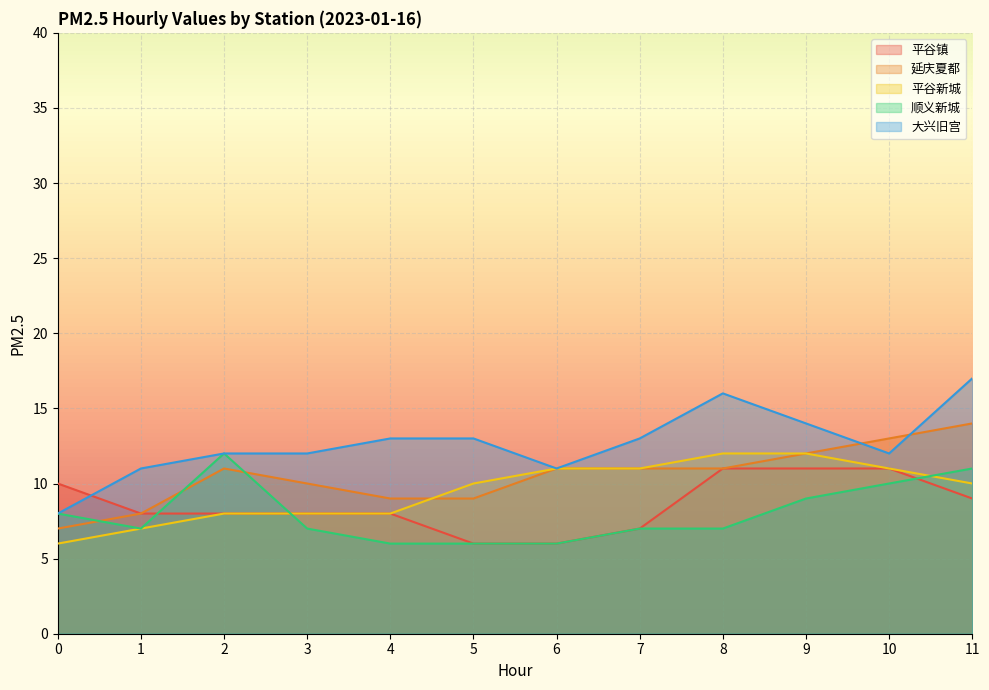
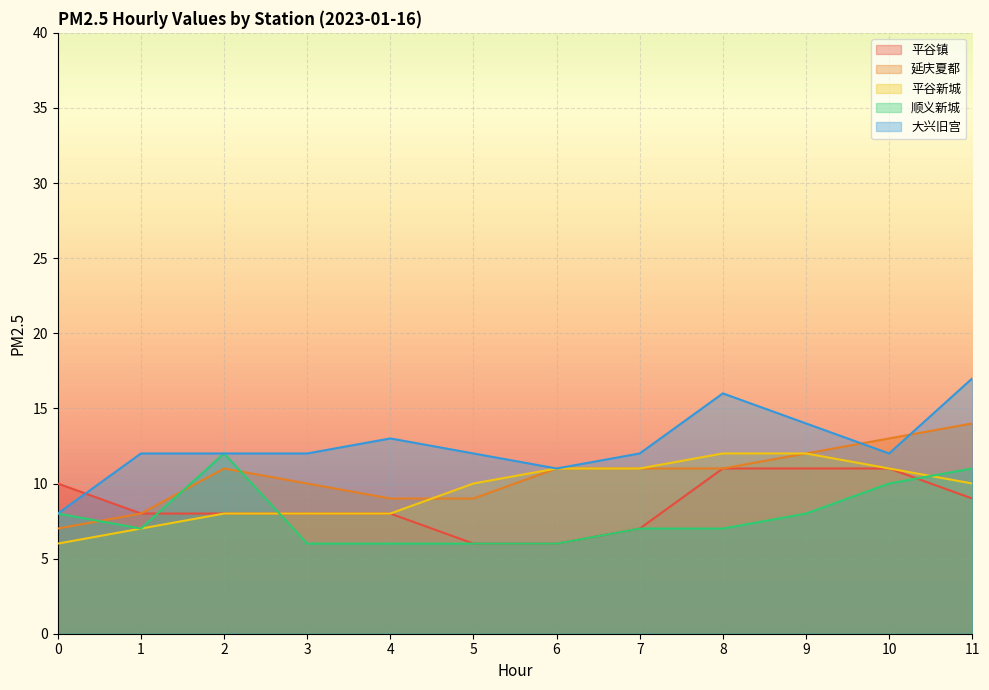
  {
    "顺义新城": {
-     "3": 7,
+     "3": 6,
      "4": 6,
      "8": 7,
-     "9": 9,
+     "9": 8,
      "10": 10,
      "11": 11
    },
    "大兴旧宫": {
-     "1": 11,
+     "1": 12,
      "3": 12,
      "4": 13,
-     "5": 13,
-     "7": 13,
+     "5": 12,
+     "7": 12,
      "8": 16,
      "9": 14,
      "10": 12,
      "11": 17
    }
  }
